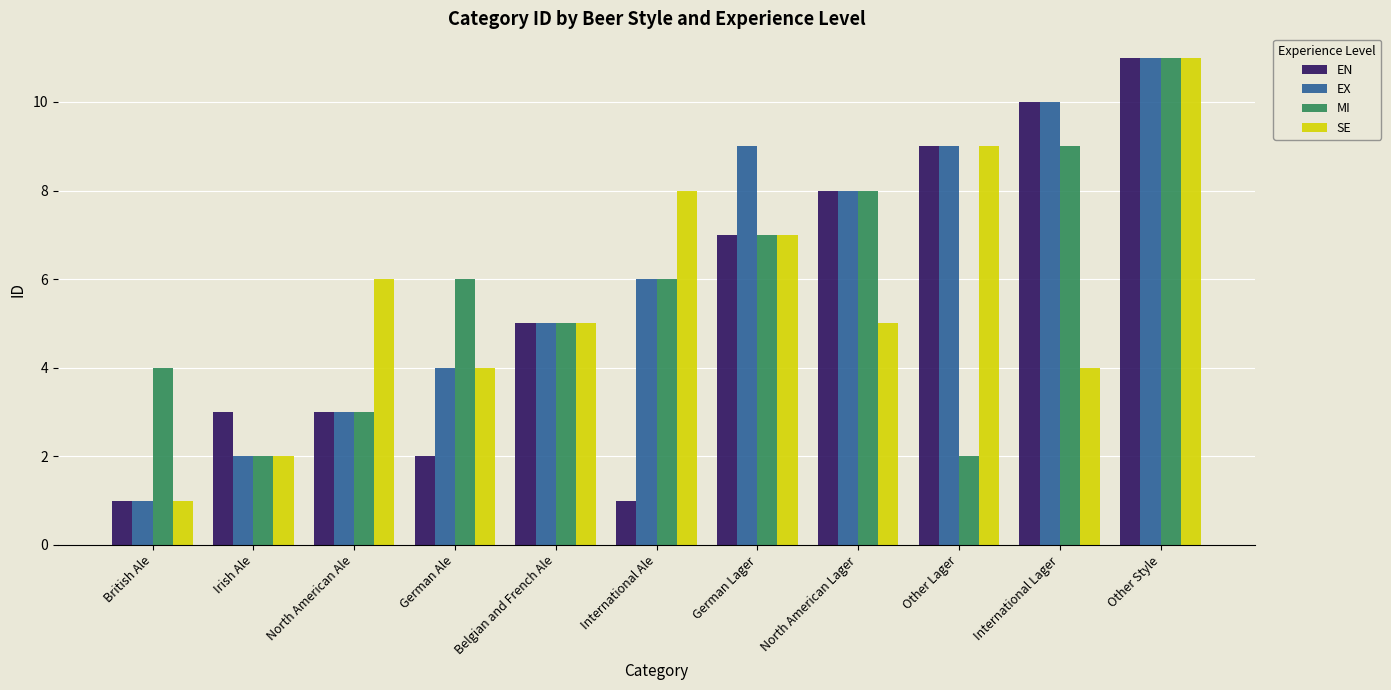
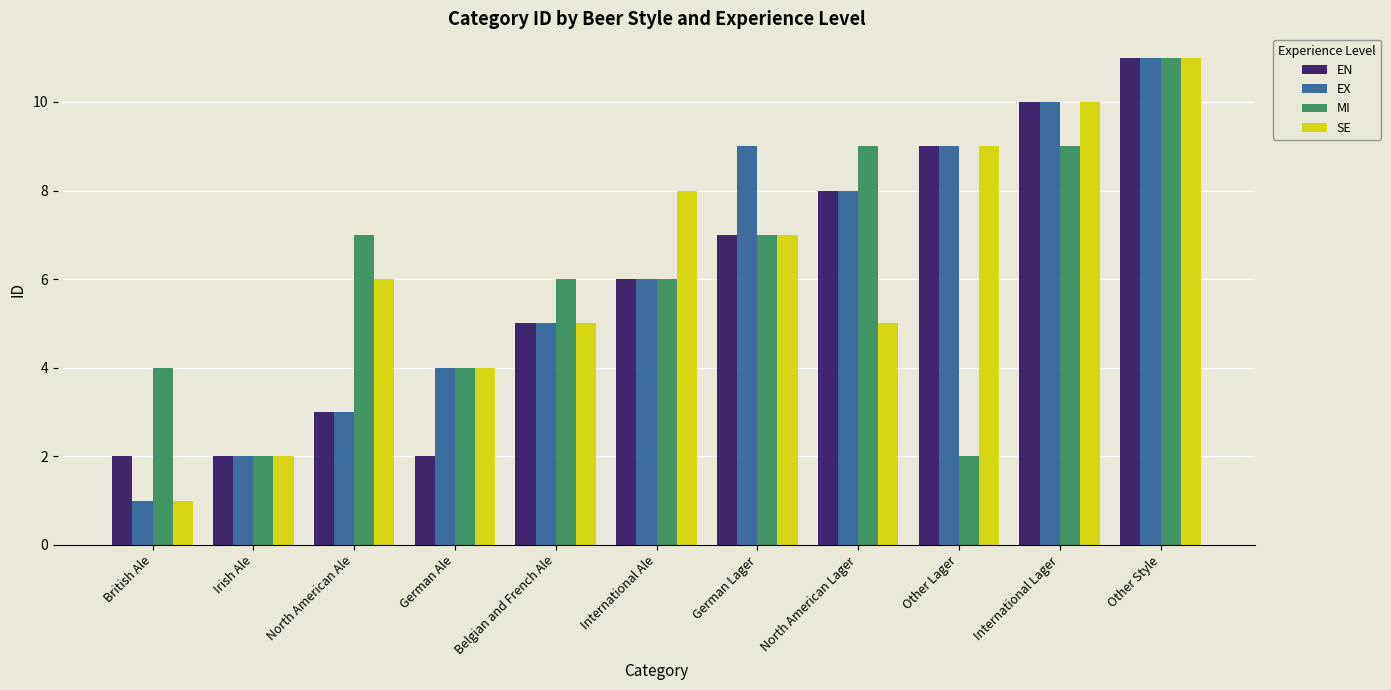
  {
    "EN": {
-     "British Ale": 1,
-     "Irish Ale": 3,
+     "British Ale": 2,
+     "Irish Ale": 2,
      "North American Ale": 3,
      "German Ale": 2,
      "Belgian and French Ale": 5,
-     "International Ale": 1,
+     "International Ale": 6,
      "German Lager": 7,
      "North American Lager": 8,
      "Other Lager": 9,
      "International Lager": 10,
      "Other Style": 11
    },
    "EX": {
      "British Ale": 1,
      "Irish Ale": 2,
      "North American Ale": 3,
      "German Ale": 4,
      "Belgian and French Ale": 5,
      "International Ale": 6,
      "German Lager": 9,
      "North American Lager": 8,
      "Other Lager": 9,
      "International Lager": 10,
      "Other Style": 11
    },
    "MI": {
      "British Ale": 4,
      "Irish Ale": 2,
-     "North American Ale": 3,
-     "German Ale": 6,
-     "Belgian and French Ale": 5,
+     "North American Ale": 7,
+     "German Ale": 4,
+     "Belgian and French Ale": 6,
      "International Ale": 6,
      "German Lager": 7,
-     "North American Lager": 8,
+     "North American Lager": 9,
      "Other Lager": 2,
      "International Lager": 9,
      "Other Style": 11
    },
    "SE": {
      "British Ale": 1,
      "Irish Ale": 2,
      "North American Ale": 6,
      "German Ale": 4,
      "Belgian and French Ale": 5,
      "International Ale": 8,
      "German Lager": 7,
      "North American Lager": 5,
      "Other Lager": 9,
-     "International Lager": 4,
+     "International Lager": 10,
      "Other Style": 11
    }
  }
